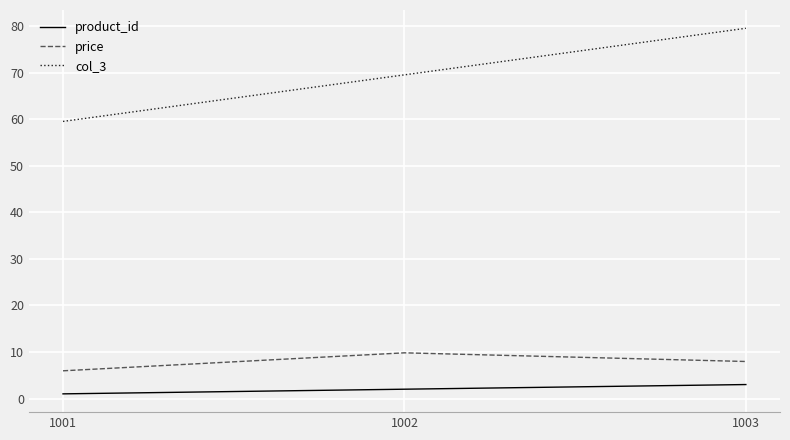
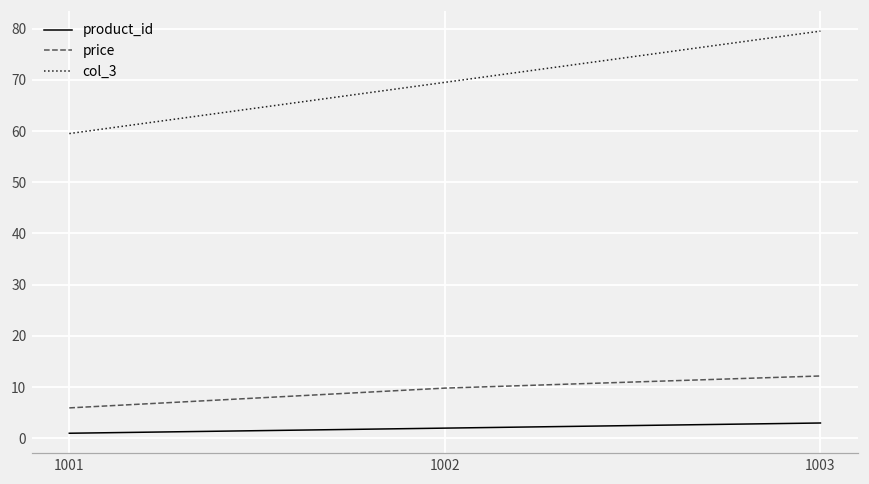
  {
    "price": {
      "1001": 6,
      "1002": 10,
-     "1003": 8
+     "1003": 12
    }
  }
